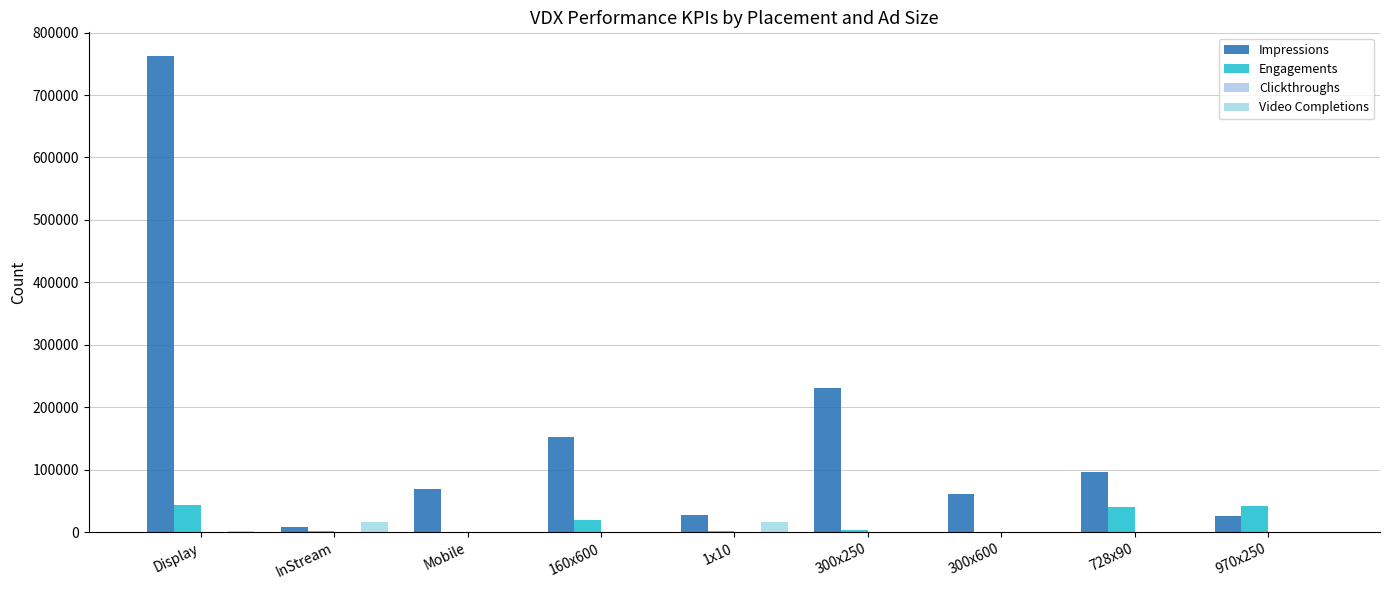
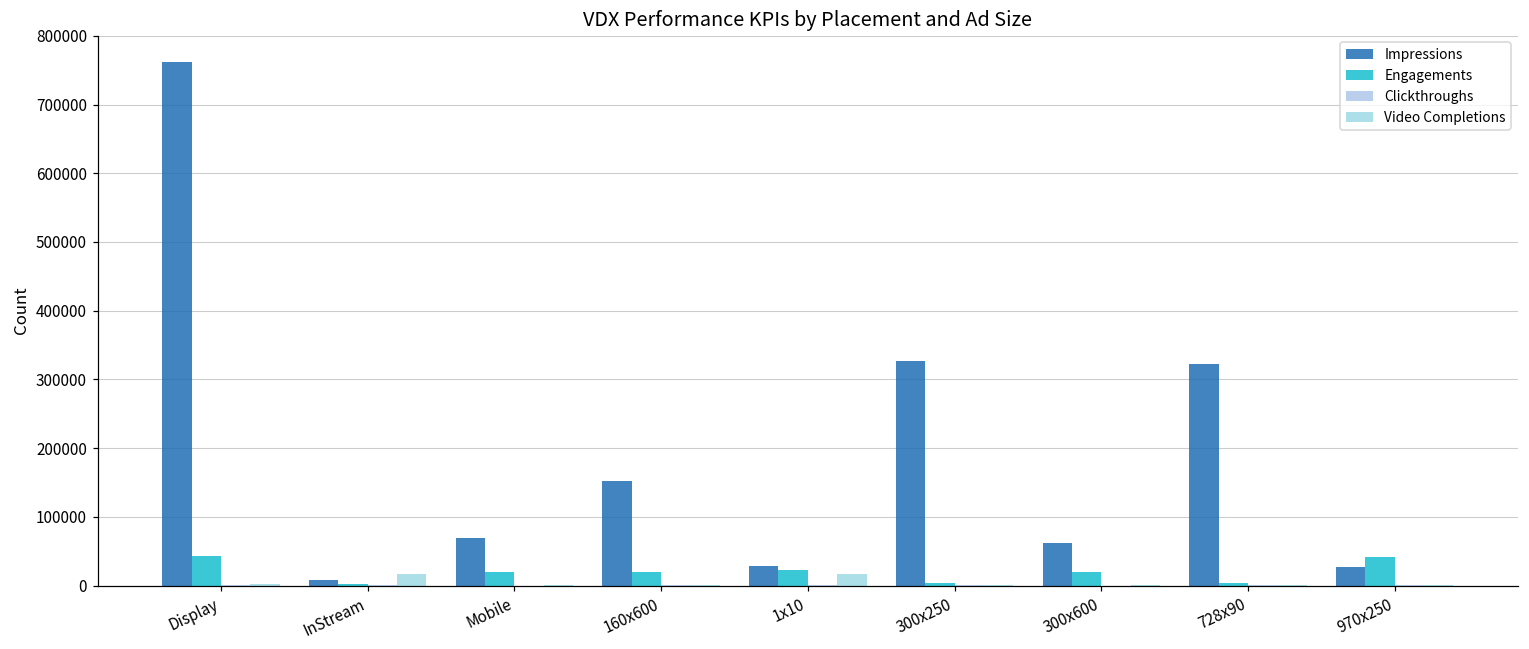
  {
    "Impressions": {
      "Display": 760000,
      "InStream": 10000,
      "Mobile": 70000,
      "160x600": 150000,
      "1x10": 30000,
-     "300x250": 230000,
+     "300x250": 330000,
      "300x600": 60000,
-     "728x90": 100000,
+     "728x90": 320000,
      "970x250": 30000
    },
    "Engagements": {
      "Display": 40000,
-     "Mobile": 0,
+     "Mobile": 20000,
      "160x600": 20000,
-     "1x10": 0,
+     "1x10": 20000,
      "300x250": 0,
-     "300x600": 0,
-     "728x90": 40000,
+     "300x600": 20000,
+     "728x90": 0,
      "970x250": 40000
    }
  }
